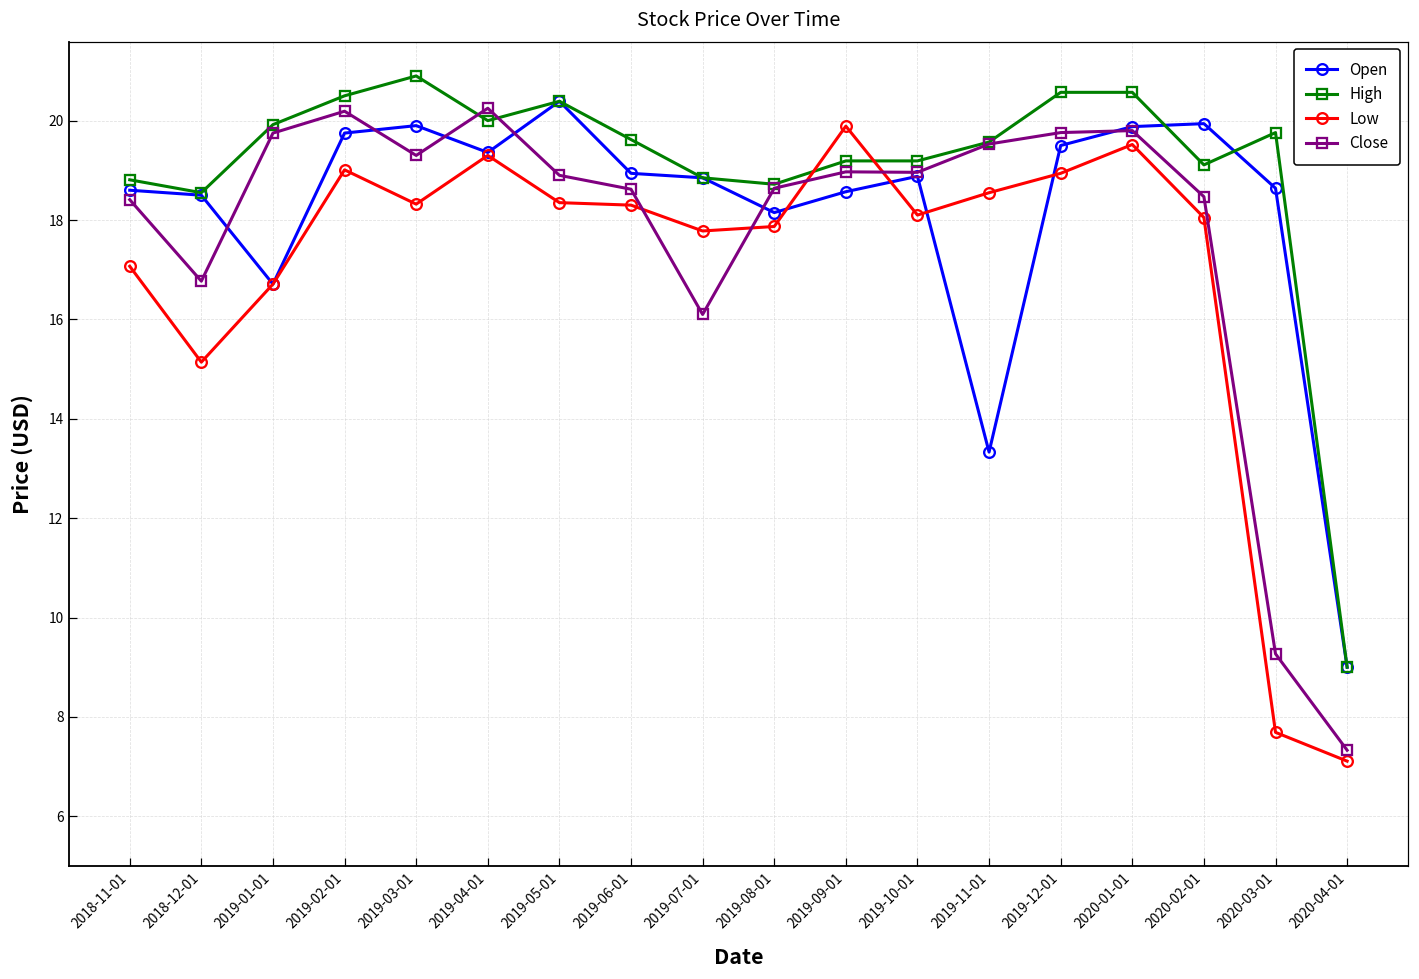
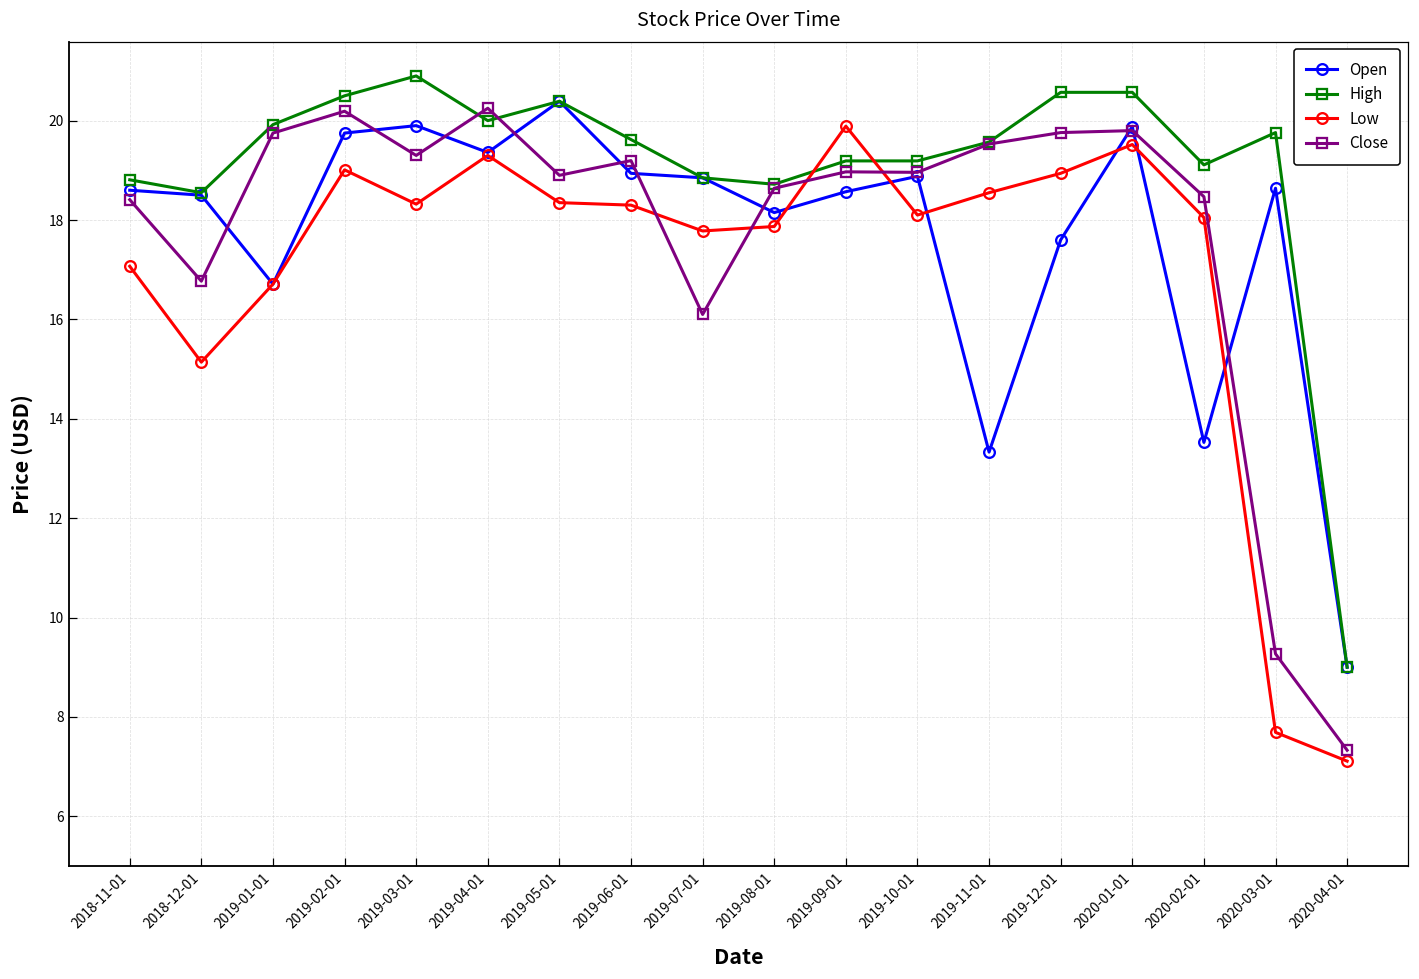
  {
    "Open": {
      "2018-11-01": 18.6,
      "2019-02-01": 19.8,
      "2019-03-01": 19.9,
      "2019-04-01": 19.4,
      "2019-06-01": 18.9,
      "2019-08-01": 18.2,
      "2019-09-01": 18.6,
      "2019-10-01": 18.9,
      "2019-11-01": 13.3,
-     "2019-12-01": 19.5,
+     "2019-12-01": 17.6,
      "2020-01-01": 19.9,
-     "2020-02-01": 19.9,
+     "2020-02-01": 13.5,
      "2020-03-01": 18.6
    },
    "High": {
      "2018-11-01": 18.8,
      "2019-01-01": 19.9,
      "2019-02-01": 20.5,
      "2019-03-01": 20.9,
      "2019-04-01": 20.0,
      "2019-06-01": 19.6,
      "2019-08-01": 18.7,
      "2019-09-01": 19.2,
      "2019-10-01": 19.2,
      "2019-12-01": 20.6,
      "2020-01-01": 20.6,
      "2020-02-01": 19.1,
      "2020-03-01": 19.8
    },
    "Low": {
      "2018-11-01": 17.1,
      "2018-12-01": 15.1,
      "2019-02-01": 19.0,
      "2019-03-01": 18.3,
      "2019-04-01": 19.3,
      "2019-05-01": 18.4,
      "2019-06-01": 18.3,
      "2019-07-01": 17.8,
      "2019-08-01": 17.9,
      "2019-09-01": 19.9,
      "2019-10-01": 18.1,
      "2019-11-01": 18.5,
      "2019-12-01": 18.9,
      "2020-01-01": 19.5,
      "2020-02-01": 18.0,
      "2020-03-01": 7.7,
      "2020-04-01": 7.1
    },
    "Close": {
      "2018-11-01": 18.4,
      "2018-12-01": 16.8,
      "2019-01-01": 19.8,
      "2019-02-01": 20.2,
      "2019-03-01": 19.3,
      "2019-04-01": 20.3,
      "2019-05-01": 18.9,
-     "2019-06-01": 18.6,
+     "2019-06-01": 19.2,
      "2019-07-01": 16.1,
      "2019-08-01": 18.6,
      "2019-09-01": 19.0,
      "2019-10-01": 19.0,
      "2019-12-01": 19.8,
      "2020-01-01": 19.8,
      "2020-02-01": 18.5,
      "2020-03-01": 9.3,
      "2020-04-01": 7.3
    }
  }
